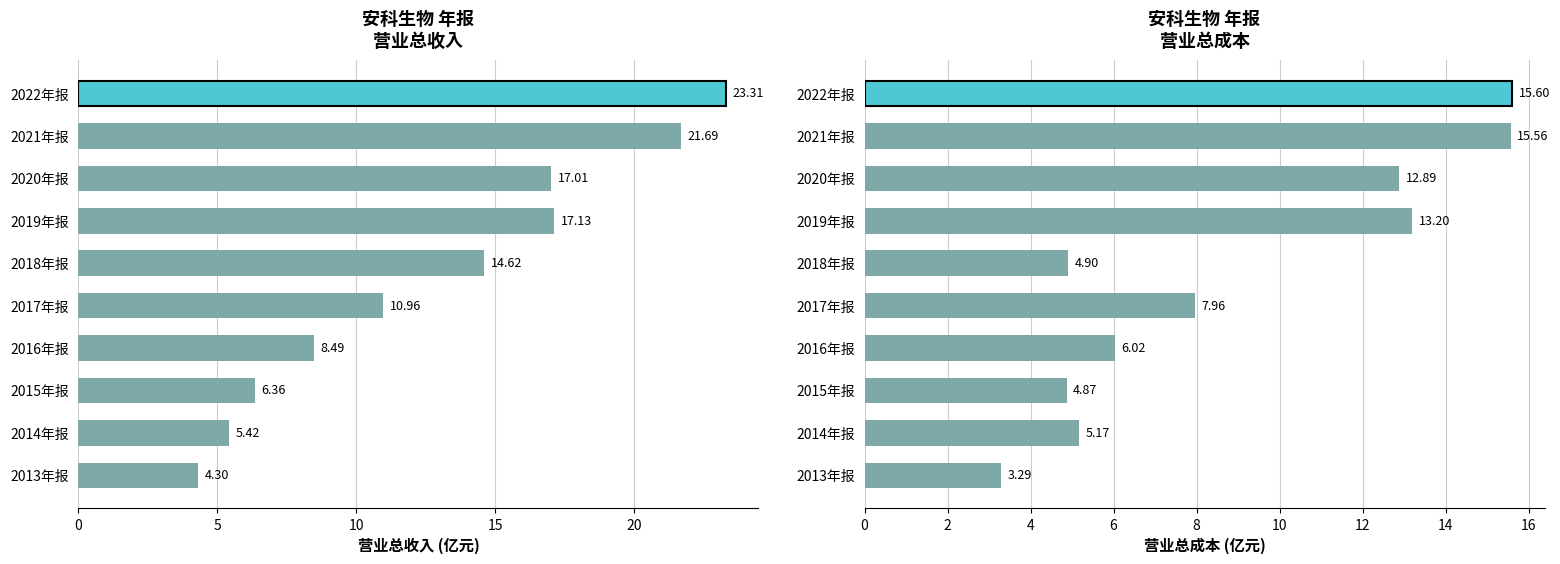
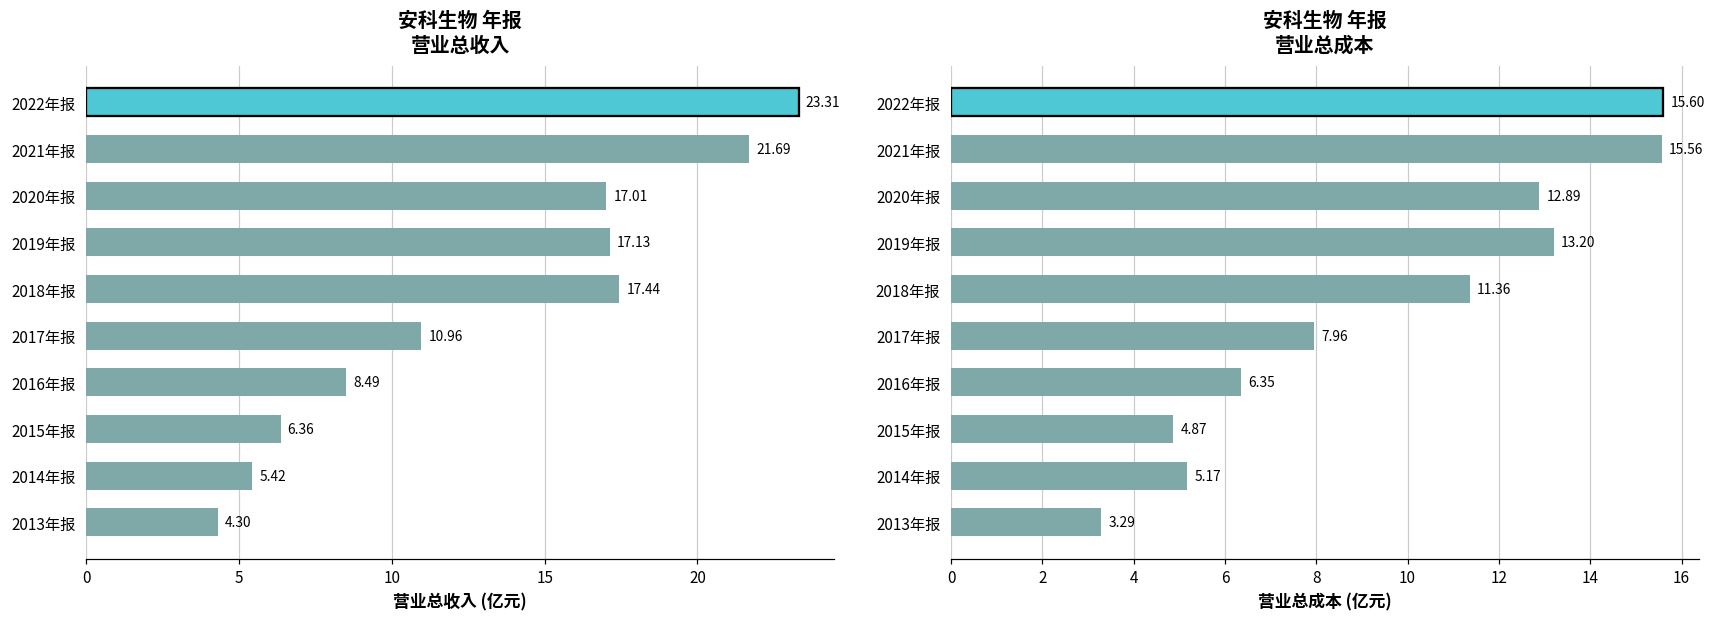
  {
    "安科生物 年报 营业总收入": {
      "2022年报": 23.31,
      "2021年报": 21.69,
      "2020年报": 17.01,
      "2019年报": 17.13,
-     "2018年报": 14.62,
+     "2018年报": 17.44,
      "2017年报": 10.96,
      "2016年报": 8.49,
      "2015年报": 6.36,
      "2014年报": 5.42,
      "2013年报": 4.30
    },
    "安科生物 年报 营业总成本": {
      "2022年报": 15.60,
      "2021年报": 15.56,
      "2020年报": 12.89,
      "2019年报": 13.20,
-     "2018年报": 4.90,
+     "2018年报": 11.36,
      "2017年报": 7.96,
-     "2016年报": 6.02,
+     "2016年报": 6.35,
      "2015年报": 4.87,
      "2014年报": 5.17,
      "2013年报": 3.29
    }
  }
